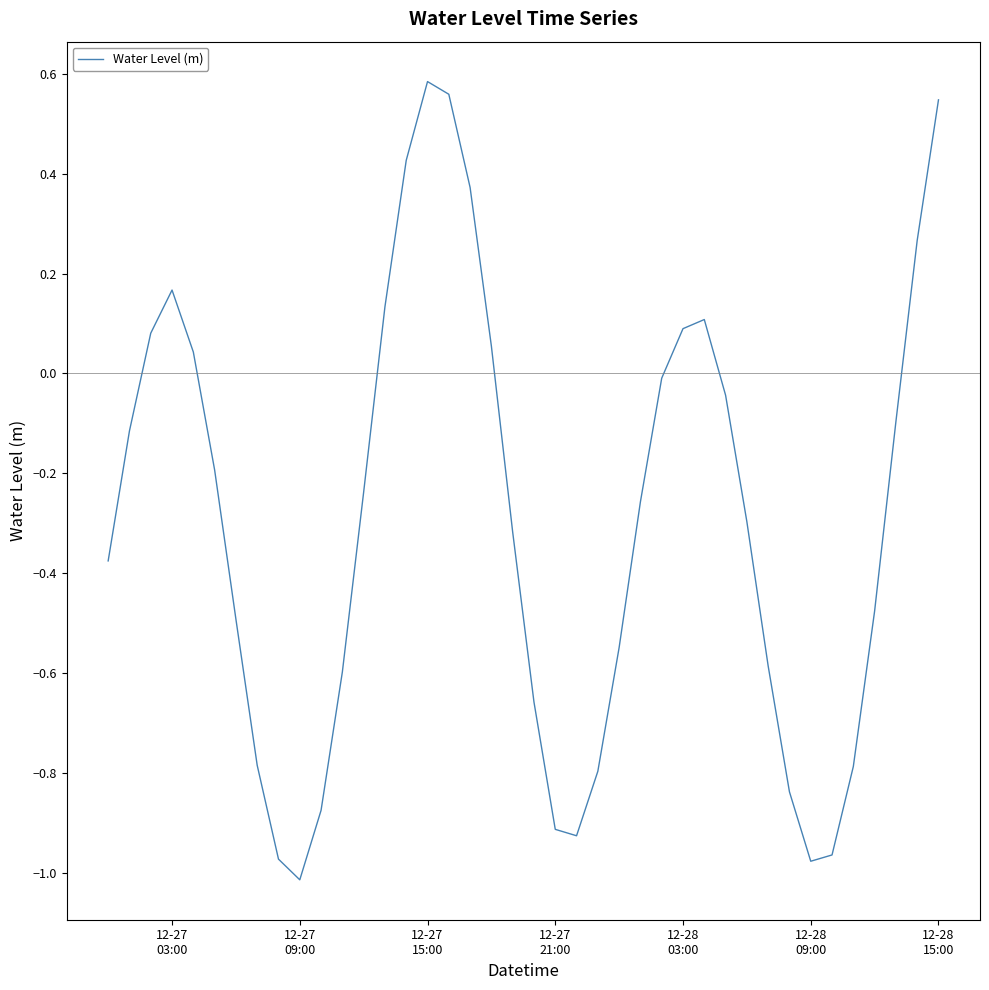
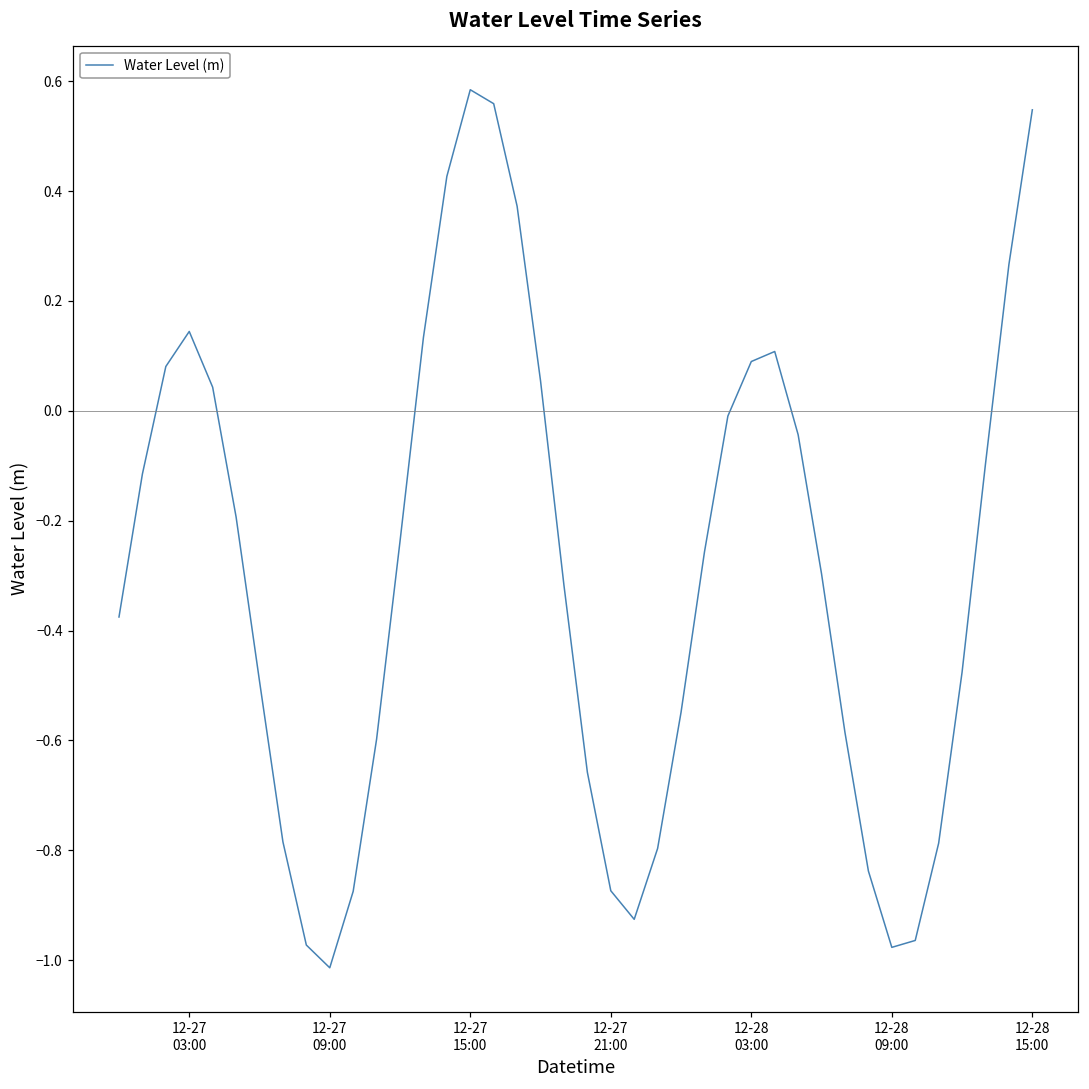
  {
-   "12-27 03:00": 0.17,
+   "12-27 03:00": 0.14,
    "12-27 09:00": -1.01,
    "12-27 15:00": 0.58,
-   "12-27 21:00": -0.91,
+   "12-27 21:00": -0.87,
    "12-28 03:00": 0.09,
    "12-28 09:00": -0.98,
    "12-28 15:00": 0.55
  }
